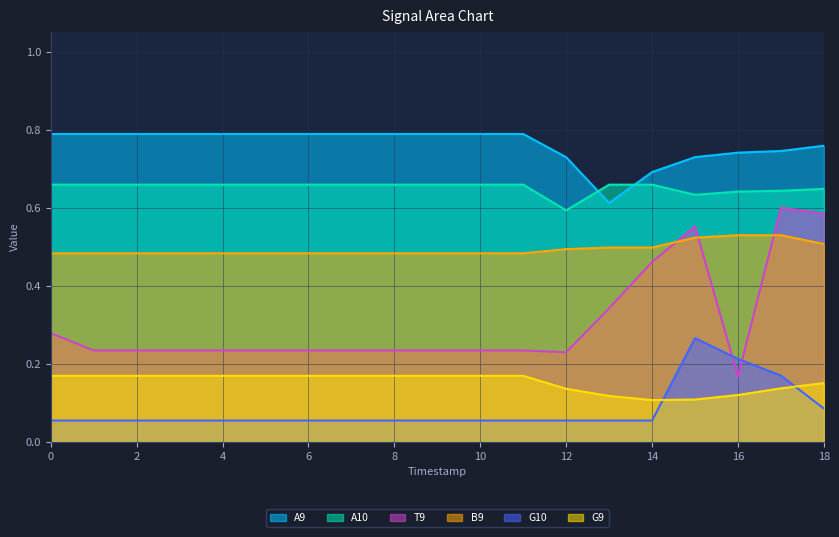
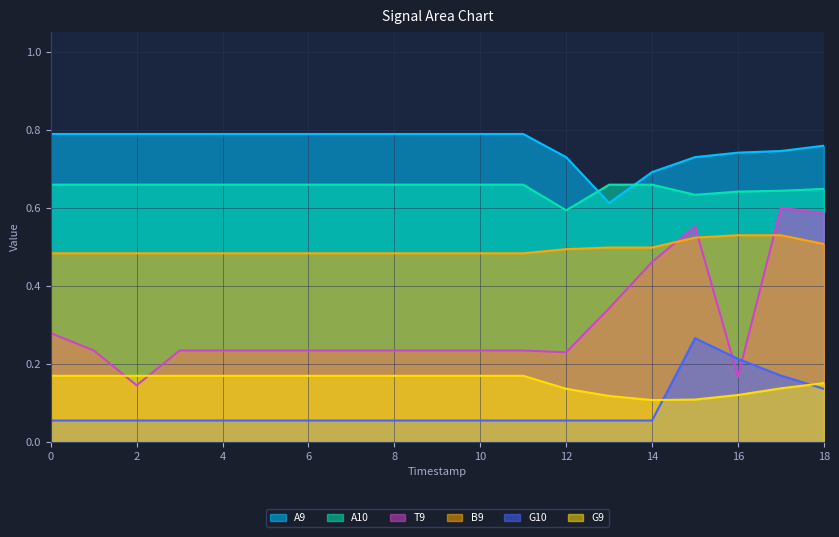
  {
    "A9": {
      "0": 0.79,
      "2": 0.79,
      "4": 0.79,
      "6": 0.79,
      "8": 0.79,
      "10": 0.79,
      "12": 0.73,
      "14": 0.69,
      "16": 0.74,
      "18": 0.76
    },
    "A10": {
      "0": 0.66,
      "2": 0.66,
      "4": 0.66,
      "6": 0.66,
      "8": 0.66,
      "10": 0.66,
      "12": 0.59,
      "14": 0.66,
      "16": 0.64,
      "18": 0.65
    },
    "T9": {
      "0": 0.28,
-     "2": 0.23,
+     "2": 0.15,
      "4": 0.23,
      "6": 0.23,
      "8": 0.23,
      "10": 0.23,
      "12": 0.23,
      "14": 0.46,
      "16": 0.17,
      "18": 0.59
    },
    "G10": {
      "0": 0.06,
      "2": 0.06,
      "4": 0.06,
      "6": 0.06,
      "8": 0.06,
      "10": 0.06,
      "12": 0.06,
      "14": 0.06,
      "16": 0.21,
-     "18": 0.09
+     "18": 0.14
    }
  }
